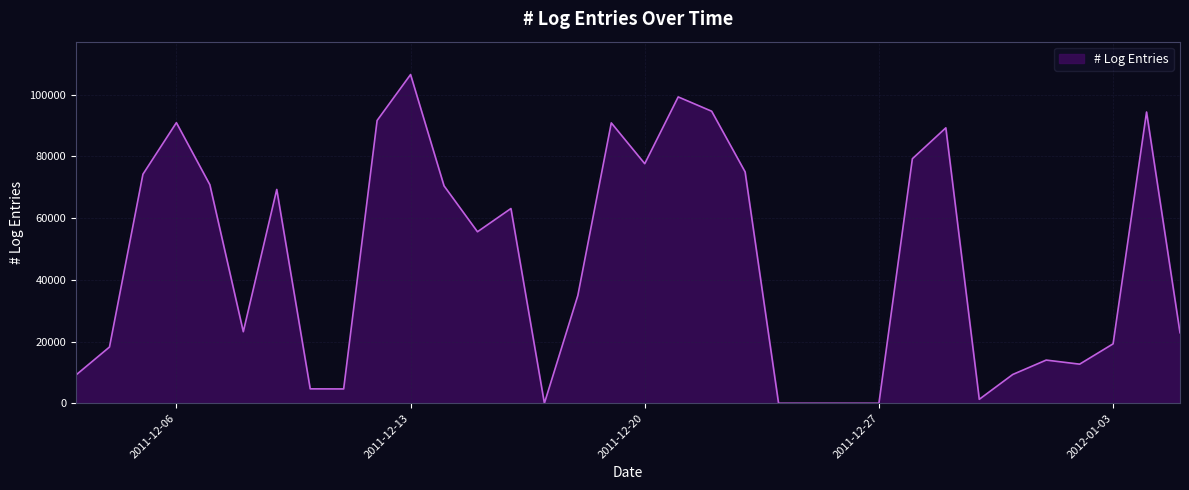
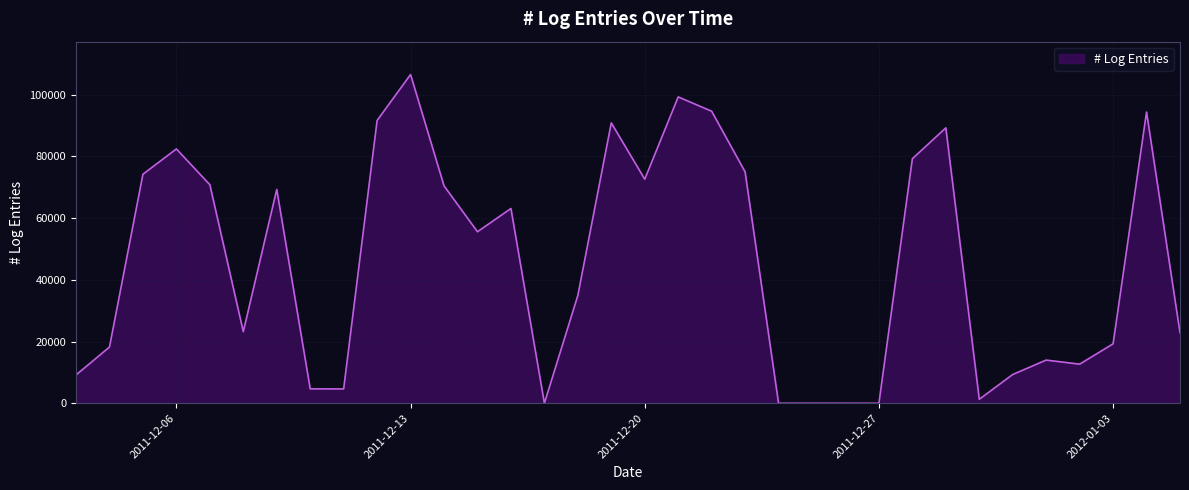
  {
-   "2011-12-06": 91000,
+   "2011-12-06": 82000,
    "2011-12-13": 107000,
-   "2011-12-20": 78000,
+   "2011-12-20": 73000,
    "2011-12-27": 0,
    "2012-01-03": 19000
  }
